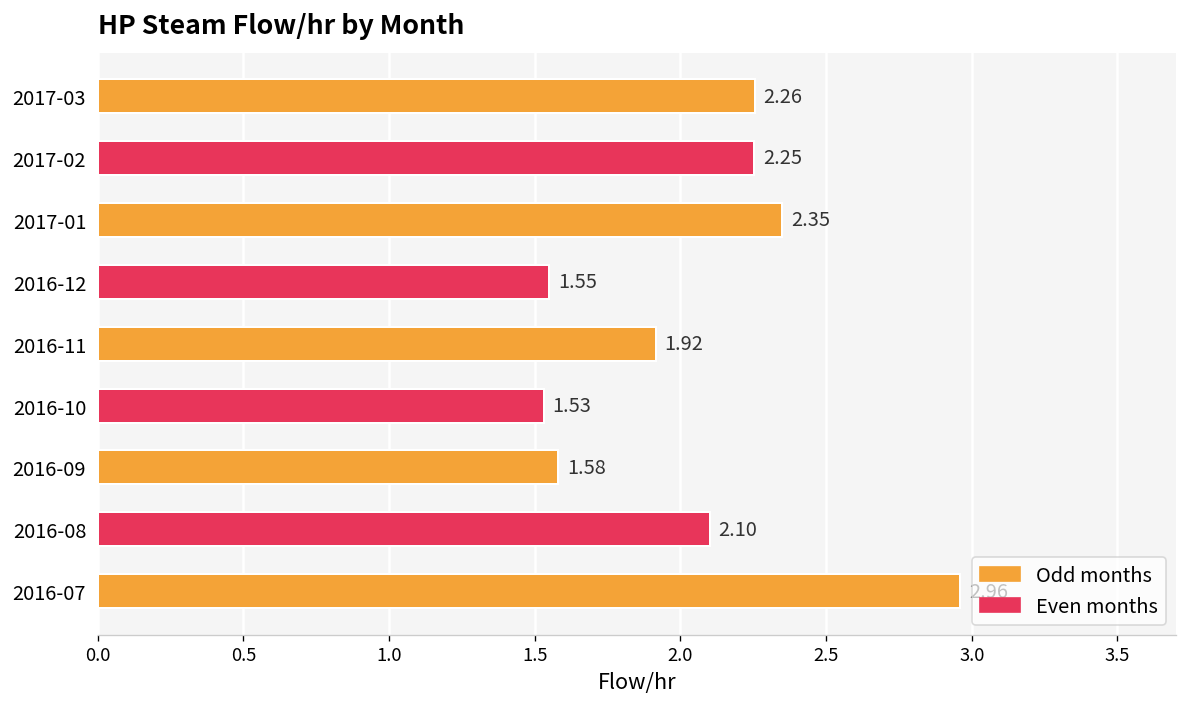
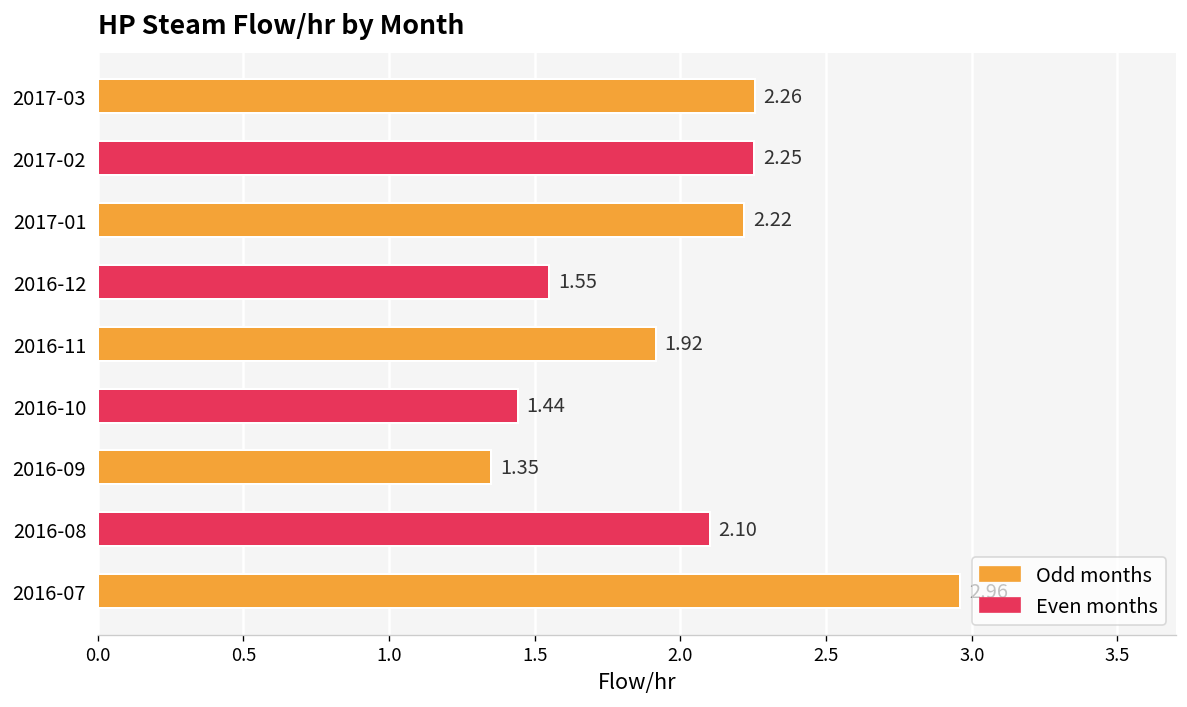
  {
    "2017-03": 2.26,
    "2017-02": 2.25,
-   "2017-01": 2.35,
+   "2017-01": 2.22,
    "2016-12": 1.55,
    "2016-11": 1.92,
-   "2016-10": 1.53,
-   "2016-09": 1.58,
+   "2016-10": 1.44,
+   "2016-09": 1.35,
    "2016-08": 2.10
  }
